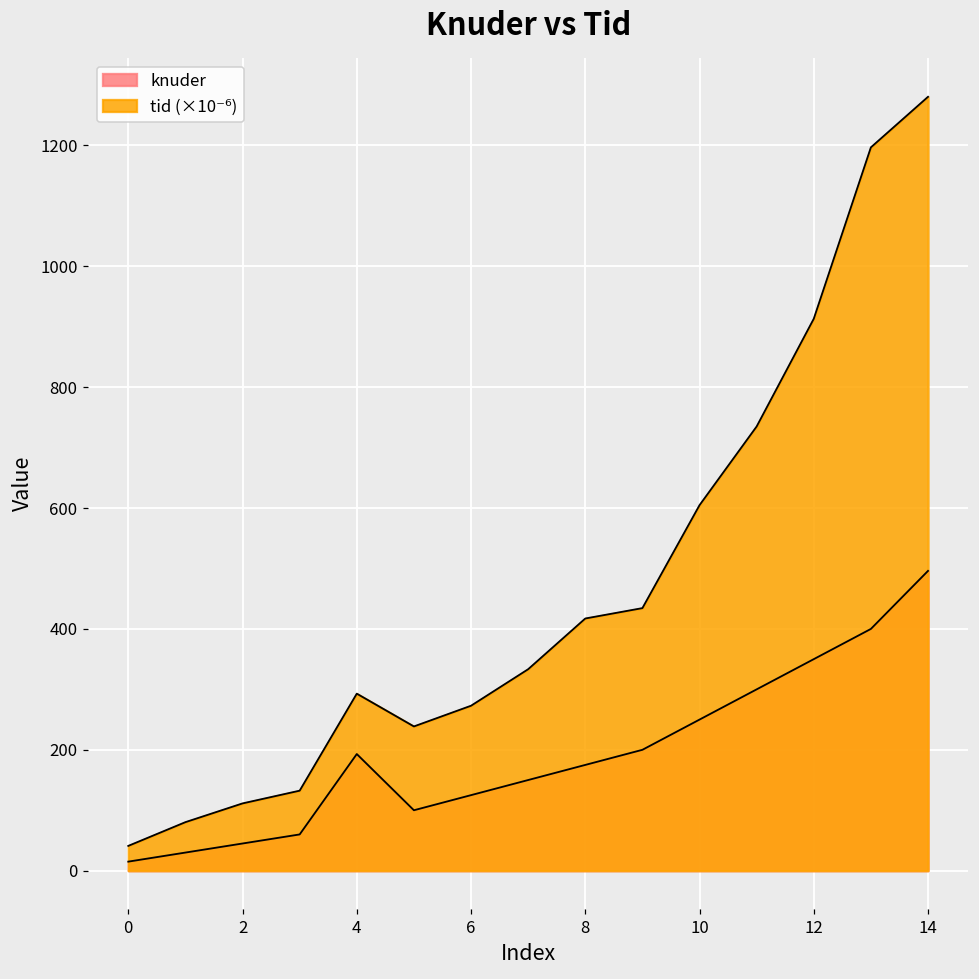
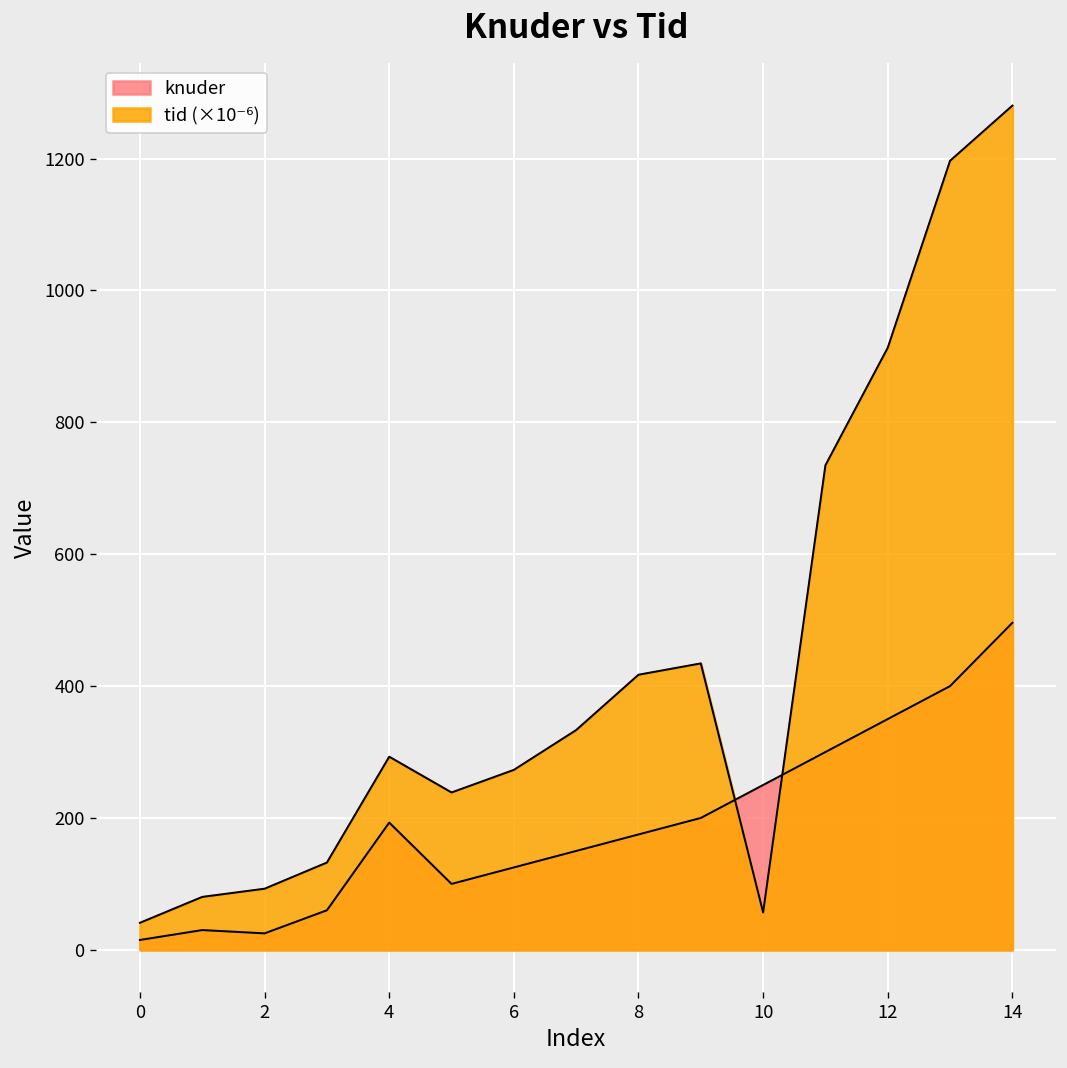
  {
    "knuder": {
      "0": 20,
-     "2": 50,
+     "2": 30,
      "4": 190,
      "6": 130,
      "8": 180,
      "10": 250,
      "12": 350,
      "14": 500
    },
    "tid (×10⁻⁶)": {
      "0": 40,
-     "2": 110,
+     "2": 90,
      "4": 290,
      "6": 270,
      "8": 420,
-     "10": 600,
+     "10": 60,
      "12": 910,
      "14": 1280
    }
  }
